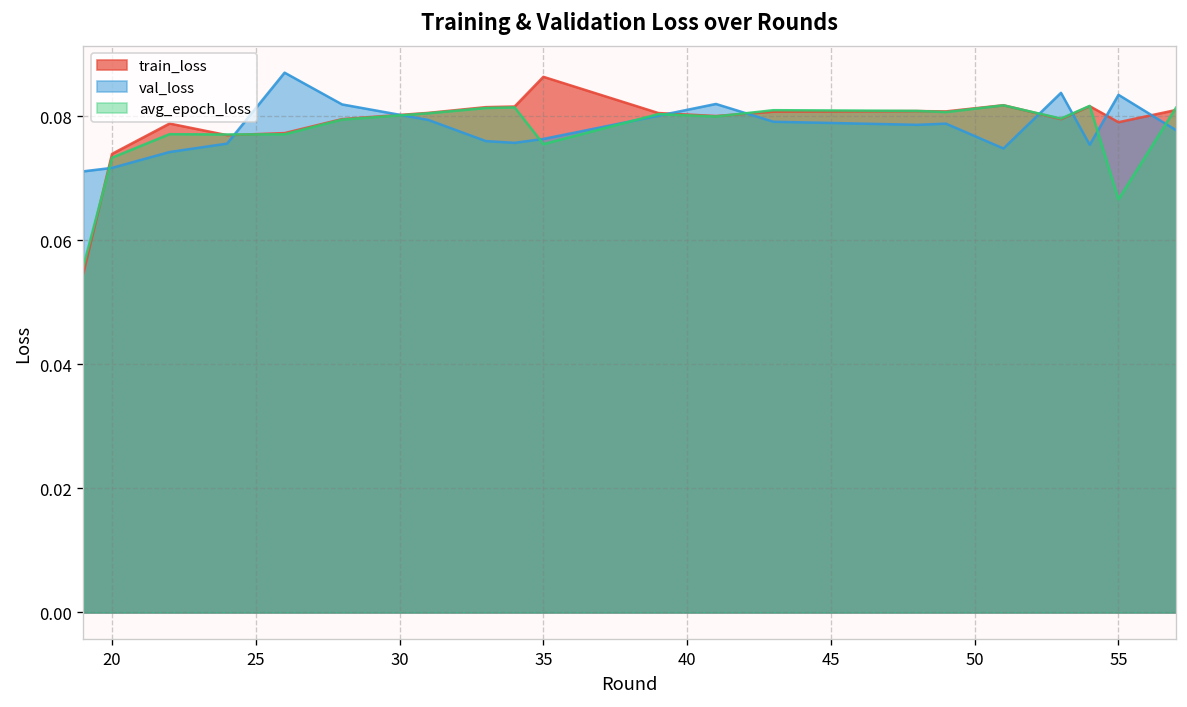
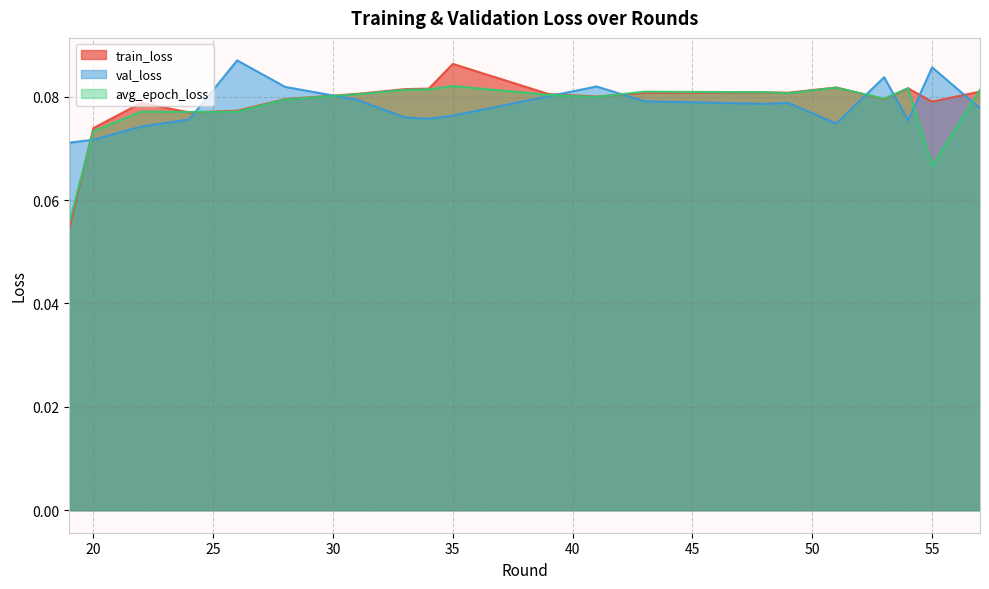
  {
    "train_loss": {
      "20": 0.074,
      "35": 0.086,
      "55": 0.079
    },
    "val_loss": {
      "20": 0.072,
      "35": 0.076,
-     "55": 0.083
+     "55": 0.086
    },
    "avg_epoch_loss": {
      "20": 0.073,
-     "35": 0.075,
+     "35": 0.082,
      "55": 0.067
    }
  }
